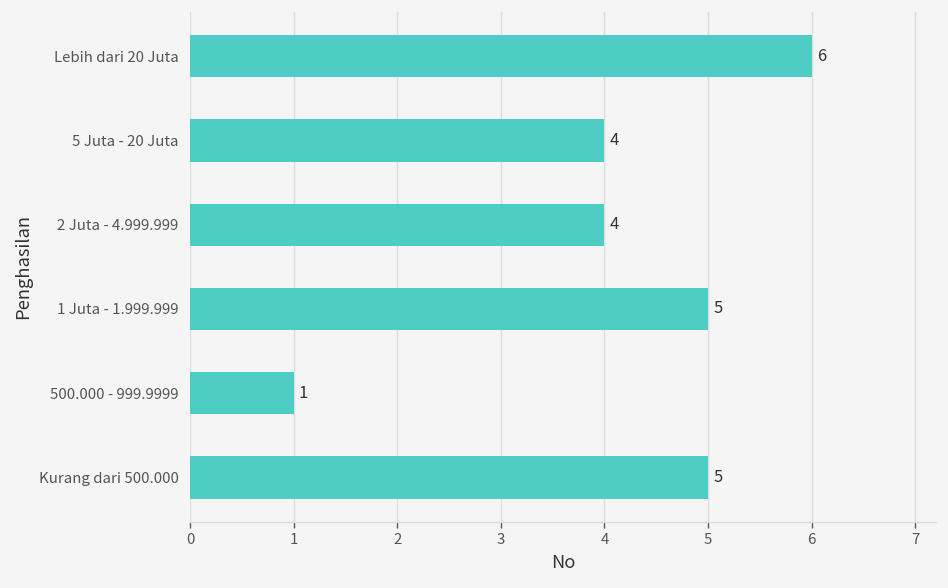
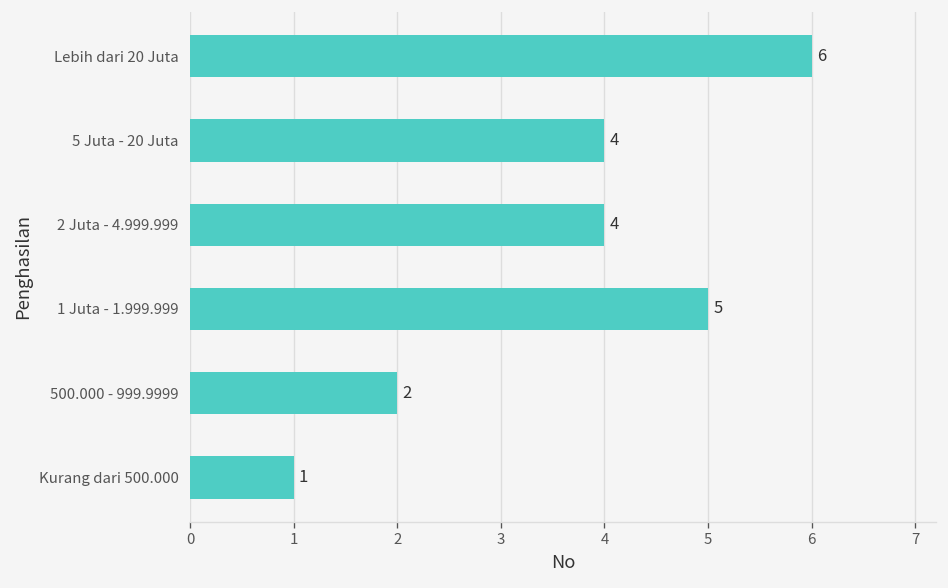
  {
    "Lebih dari 20 Juta": 6,
    "5 Juta - 20 Juta": 4,
    "2 Juta - 4.999.999": 4,
    "1 Juta - 1.999.999": 5,
-   "500.000 - 999.9999": 1,
-   "Kurang dari 500.000": 5
+   "500.000 - 999.9999": 2,
+   "Kurang dari 500.000": 1
  }
